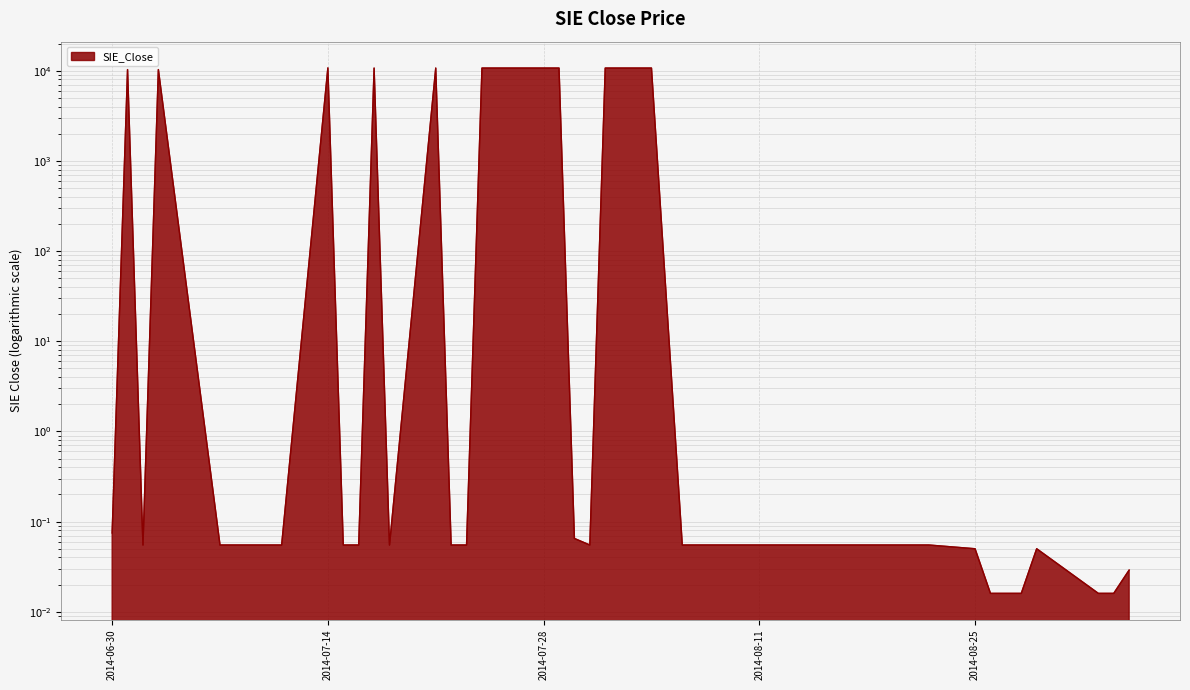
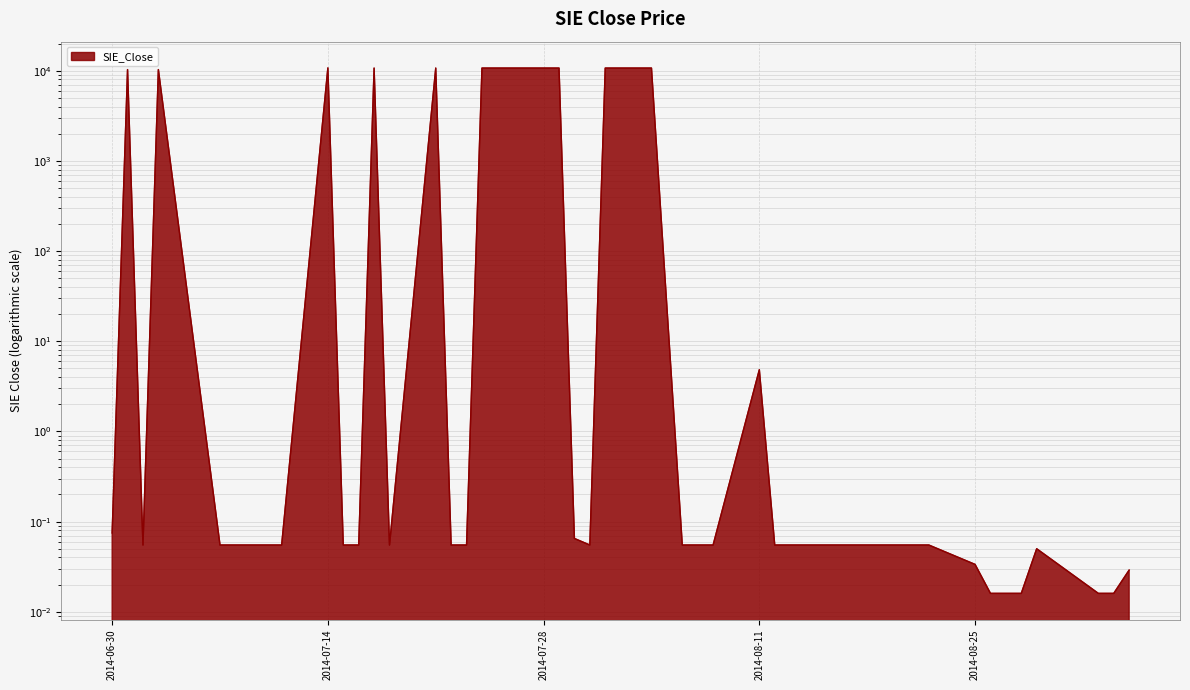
  {
    "2014-06-30": 0.07,
    "2014-07-14": 11000,
    "2014-07-28": 11000,
-   "2014-08-11": 0.05,
-   "2014-08-25": 0.05
+   "2014-08-11": 5,
+   "2014-08-25": 0.034
  }
